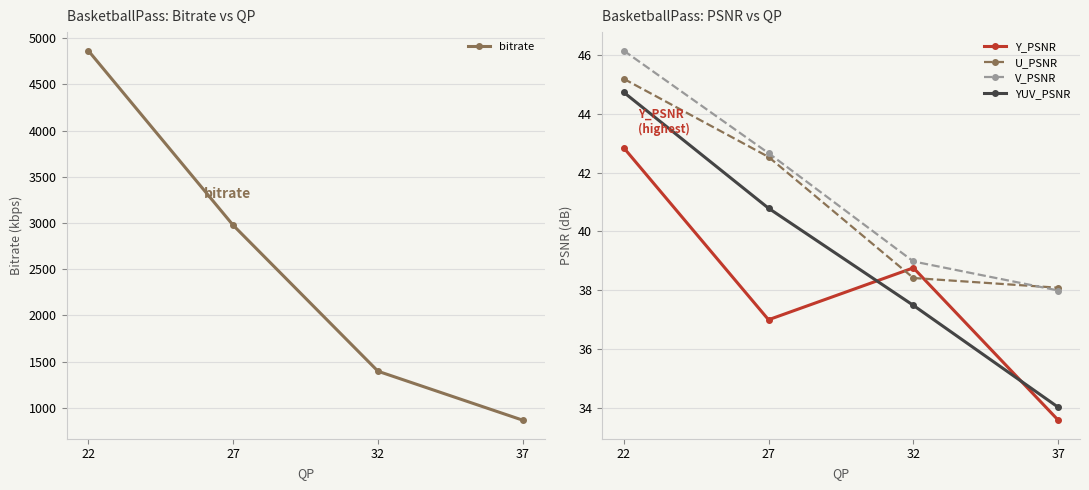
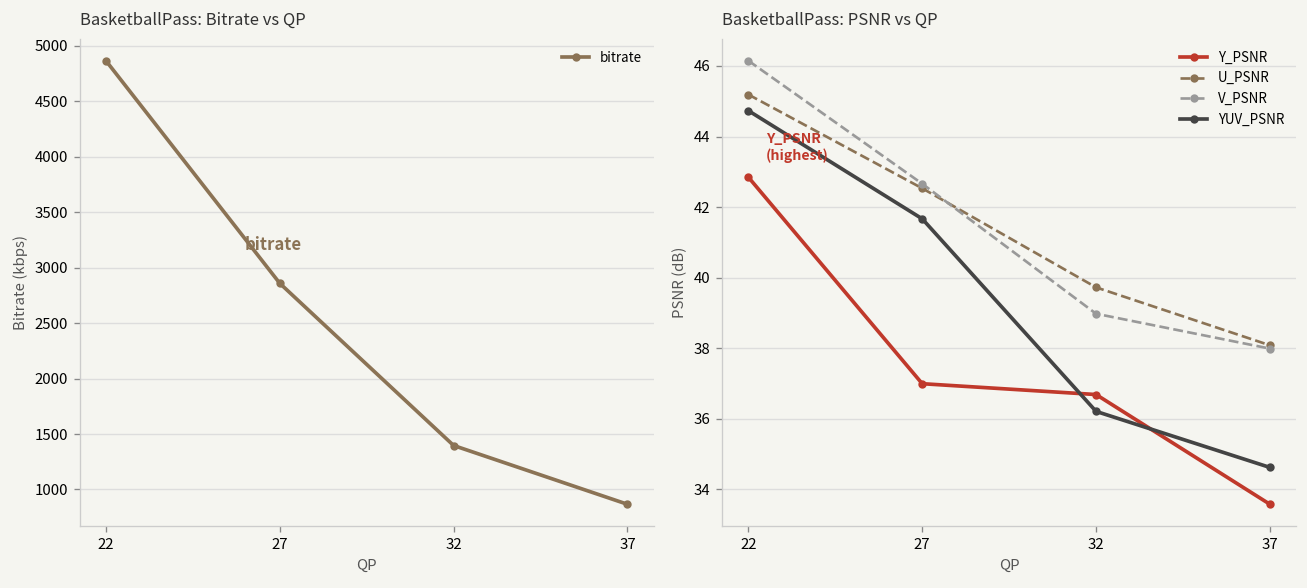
  {
    "BasketballPass: Bitrate vs QP": {
      "22": 4900,
-     "27": 3000,
+     "27": 2900,
      "32": 1400,
      "37": 900
    },
    "BasketballPass: PSNR vs QP": {
      "Y_PSNR": {
        "22": 42.8,
        "27": 37.0,
-       "32": 38.8,
+       "32": 36.7,
        "37": 33.6
      },
      "U_PSNR": {
        "22": 45.2,
        "27": 42.5,
-       "32": 38.4,
+       "32": 39.7,
        "37": 38.1
      },
      "V_PSNR": {
        "22": 46.1,
        "27": 42.7,
        "32": 39.0,
        "37": 38.0
      },
      "YUV_PSNR": {
        "22": 44.7,
-       "27": 40.8,
-       "32": 37.5,
-       "37": 34.0
+       "27": 41.7,
+       "32": 36.2,
+       "37": 34.6
      }
    }
  }
